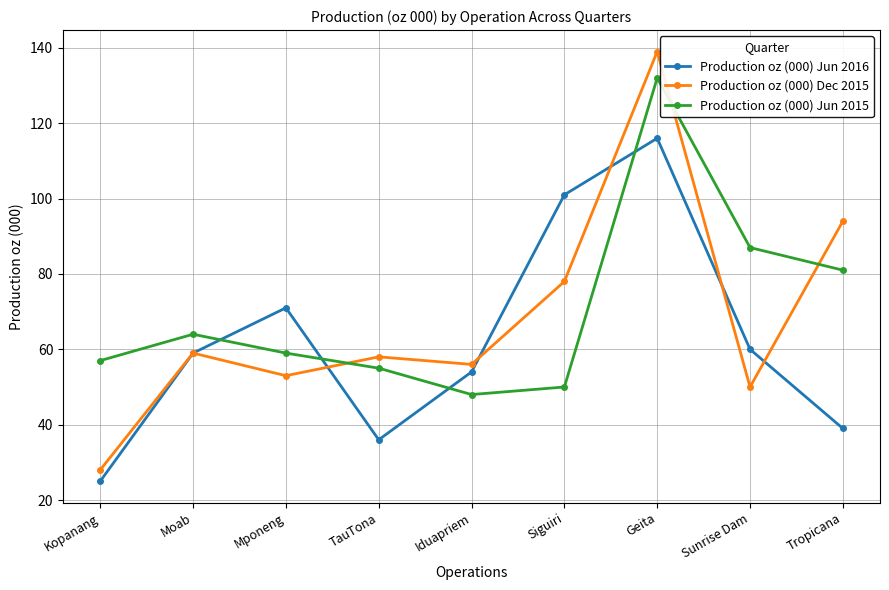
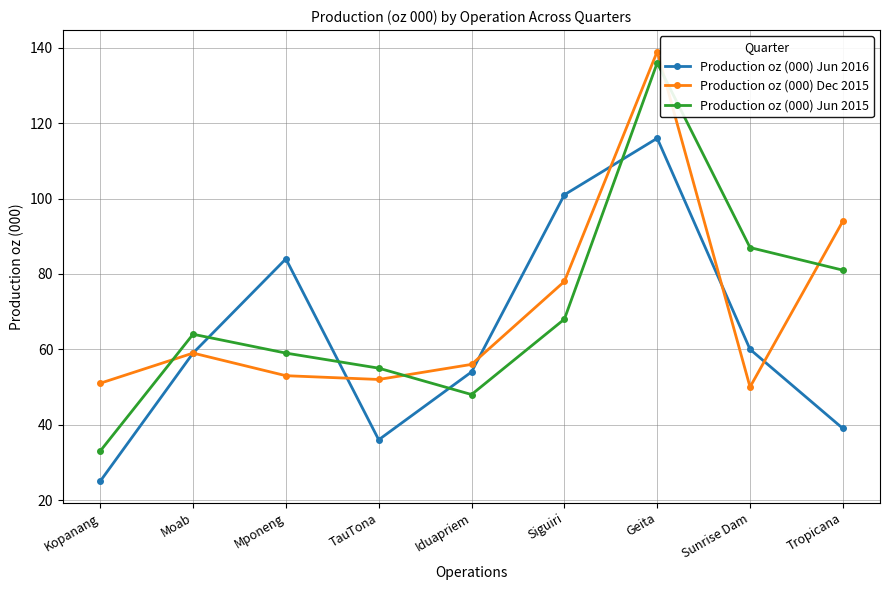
  {
    "Production oz (000) Jun 2016": {
      "Kopanang": 25,
-     "Mponeng": 71,
+     "Mponeng": 84,
      "TauTona": 36,
      "Iduapriem": 54,
      "Siguiri": 101,
      "Geita": 116,
      "Sunrise Dam": 60,
      "Tropicana": 39
    },
    "Production oz (000) Dec 2015": {
-     "Kopanang": 28,
+     "Kopanang": 51,
      "Mponeng": 53,
-     "TauTona": 58,
+     "TauTona": 52,
      "Iduapriem": 56,
      "Siguiri": 78,
      "Geita": 139,
      "Sunrise Dam": 50,
      "Tropicana": 94
    },
    "Production oz (000) Jun 2015": {
-     "Kopanang": 57,
+     "Kopanang": 33,
      "Moab": 64,
      "Mponeng": 59,
      "TauTona": 55,
      "Iduapriem": 48,
-     "Siguiri": 50,
-     "Geita": 132,
+     "Siguiri": 68,
+     "Geita": 136,
      "Sunrise Dam": 87,
      "Tropicana": 81
    }
  }
